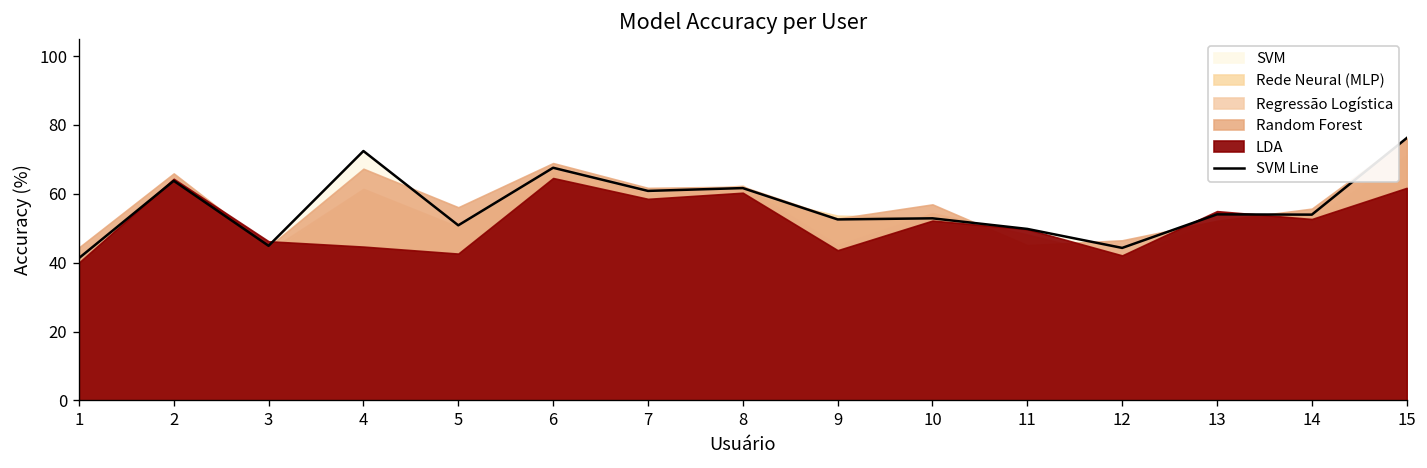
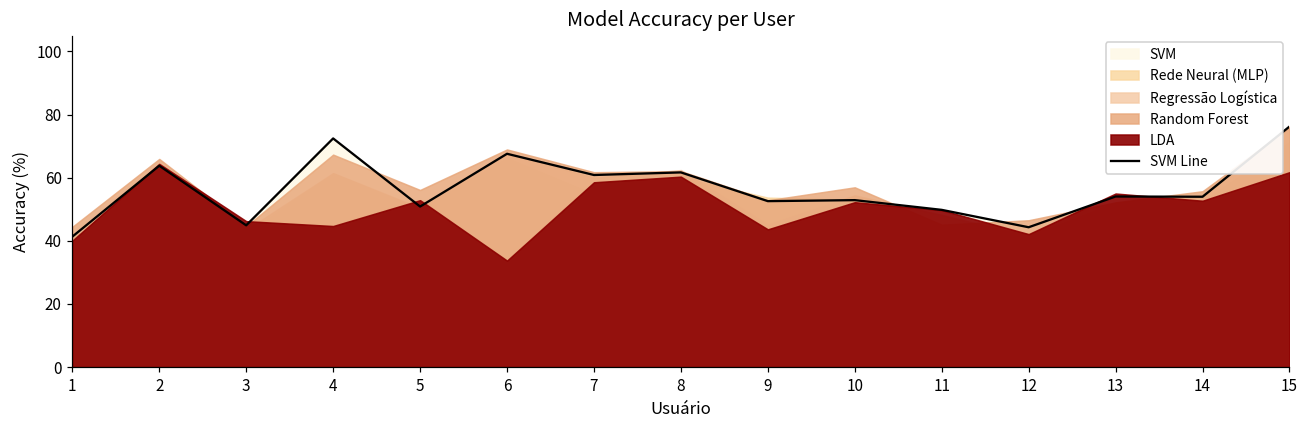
  {
    "SVM": {
      "4": 72,
      "12": 44,
      "13": 54
    },
    "LDA": {
      "3": 46,
      "4": 45,
-     "5": 43,
-     "6": 65,
+     "5": 53,
+     "6": 34,
      "7": 59,
      "9": 44,
      "13": 55,
      "15": 62
    }
  }
